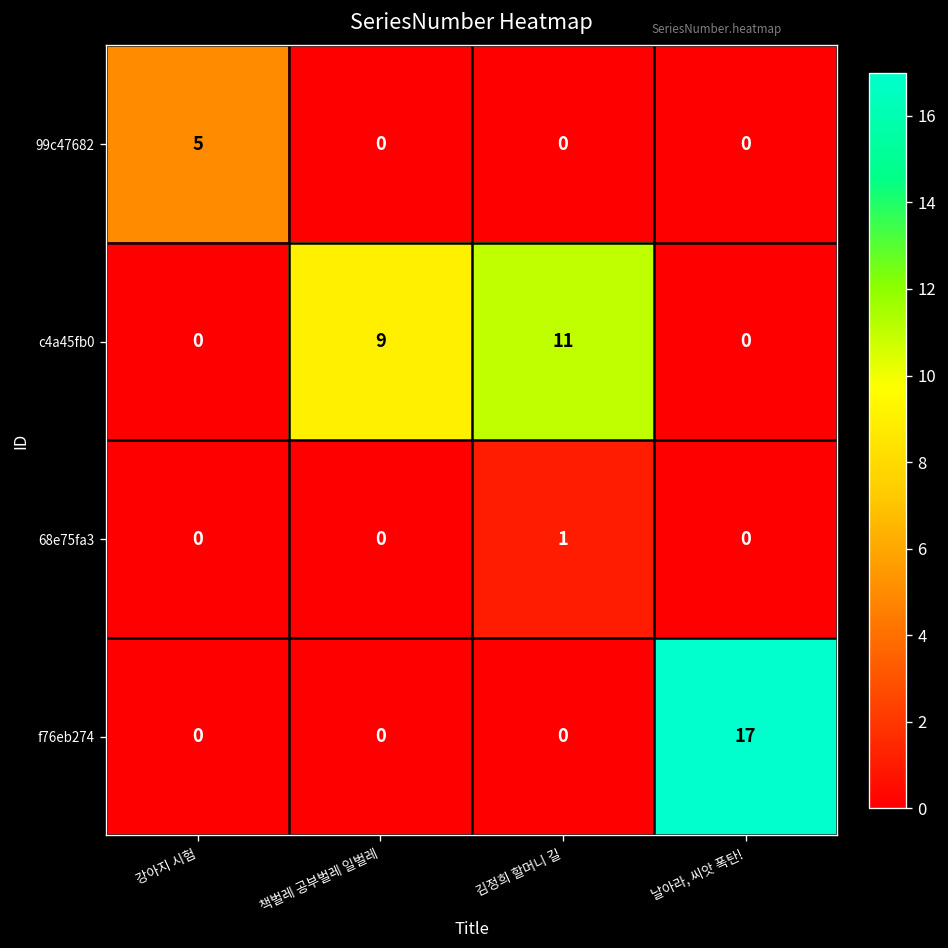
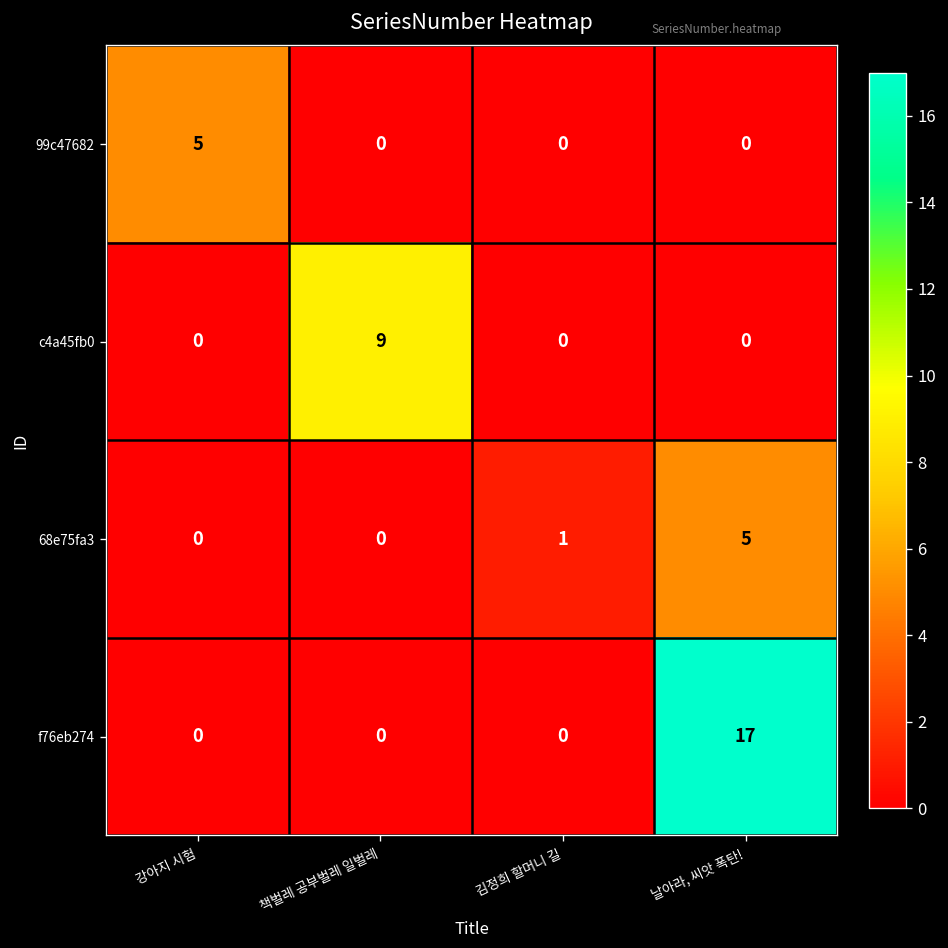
  {
    "99c47682": {
      "강아지 시험": 5,
      "책벌레 공부벌레 일벌레": 0,
      "김정희 할머니 길": 0,
      "날아라, 씨앗 폭탄!": 0
    },
    "c4a45fb0": {
      "강아지 시험": 0,
      "책벌레 공부벌레 일벌레": 9,
-     "김정희 할머니 길": 11,
+     "김정희 할머니 길": 0,
      "날아라, 씨앗 폭탄!": 0
    },
    "68e75fa3": {
      "강아지 시험": 0,
      "책벌레 공부벌레 일벌레": 0,
      "김정희 할머니 길": 1,
-     "날아라, 씨앗 폭탄!": 0
+     "날아라, 씨앗 폭탄!": 5
    },
    "f76eb274": {
      "강아지 시험": 0,
      "책벌레 공부벌레 일벌레": 0,
      "김정희 할머니 길": 0,
      "날아라, 씨앗 폭탄!": 17
    }
  }
